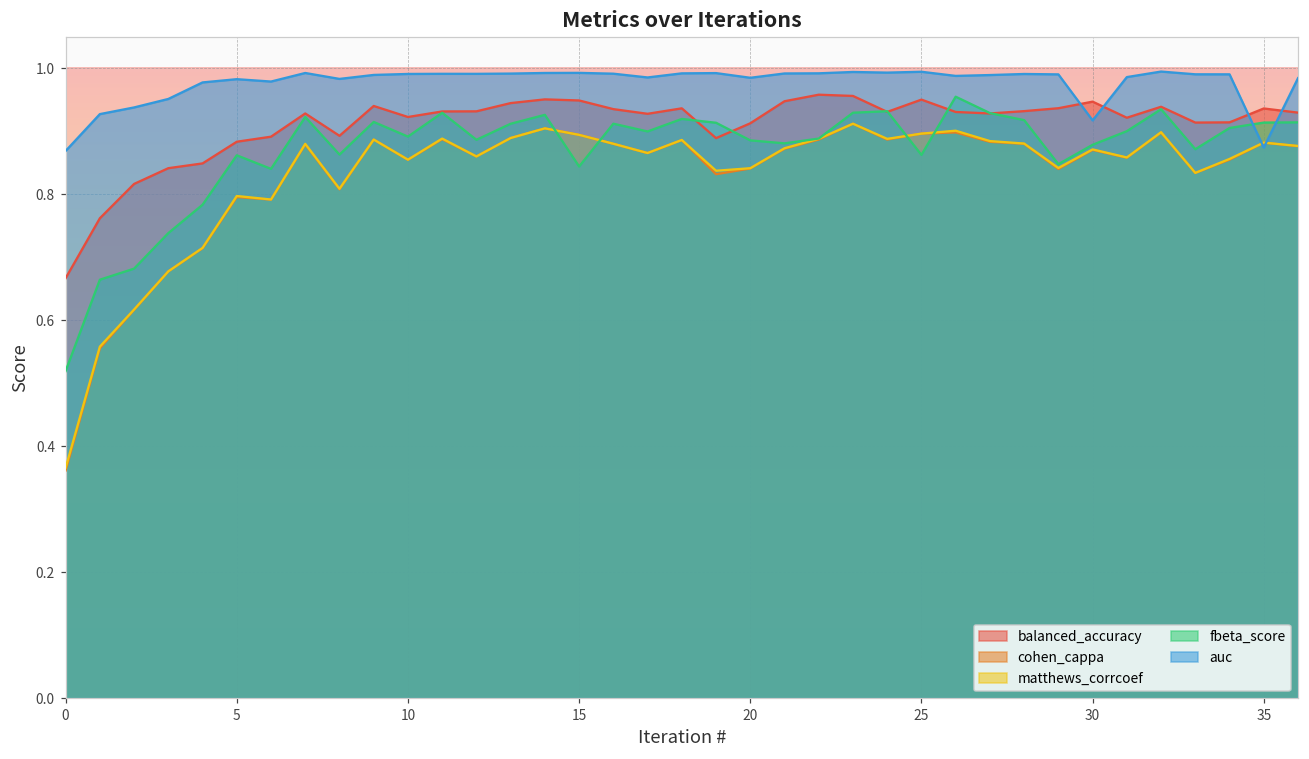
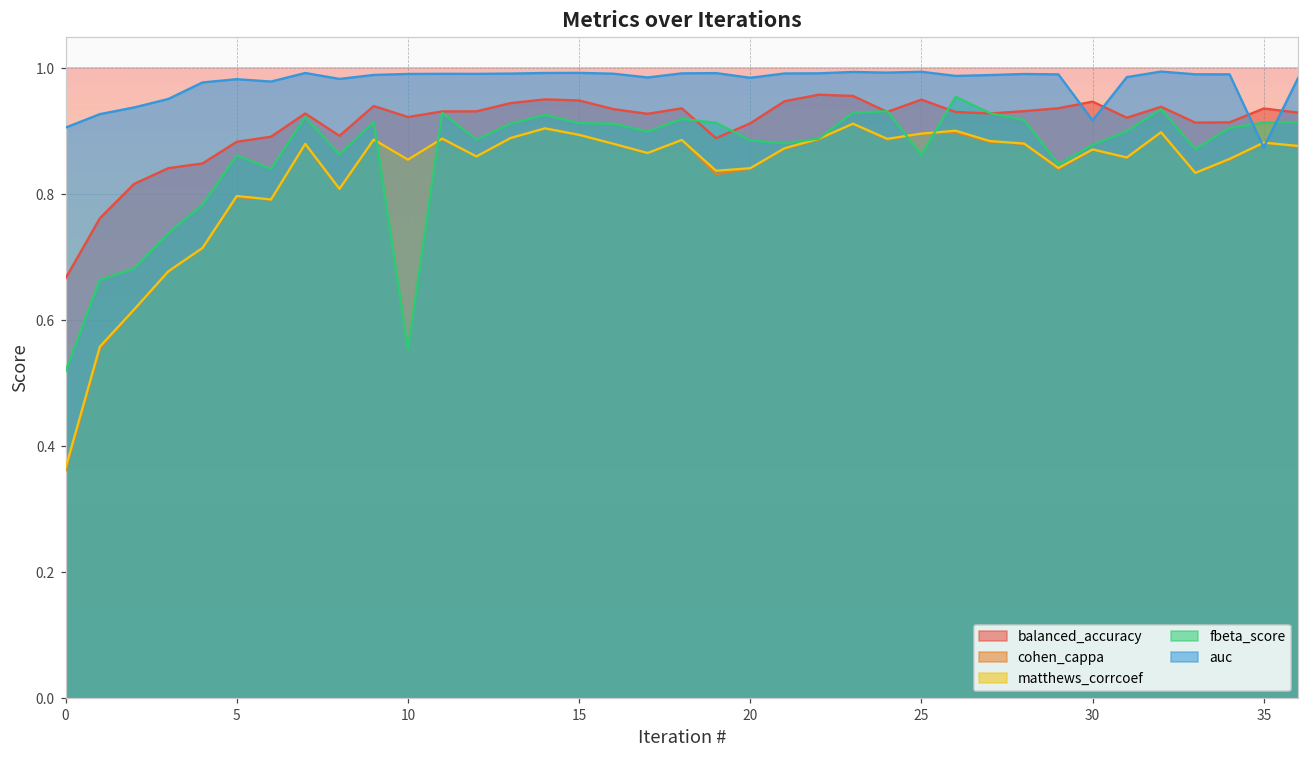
  {
    "fbeta_score": {
      "0": 0.52,
      "5": 0.86,
-     "10": 0.89,
-     "15": 0.84,
+     "10": 0.55,
+     "15": 0.91,
      "20": 0.89,
      "25": 0.86,
      "30": 0.88,
      "35": 0.91
    },
    "auc": {
-     "0": 0.87,
+     "0": 0.91,
      "5": 0.98,
      "10": 0.99,
      "15": 0.99,
      "20": 0.98,
      "25": 0.99,
      "30": 0.92,
      "35": 0.87
    }
  }
